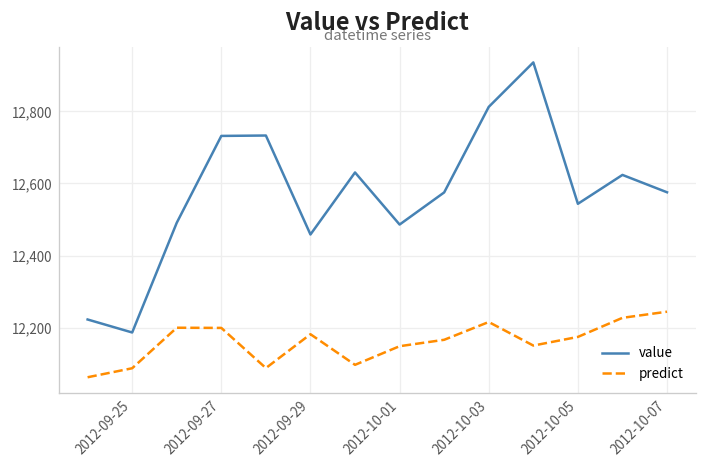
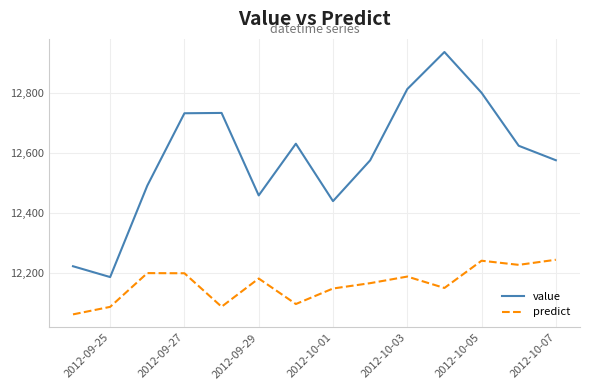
  {
    "value": {
      "2012-09-25": "12,190",
      "2012-09-27": "12,730",
      "2012-09-29": "12,460",
-     "2012-10-01": "12,490",
+     "2012-10-01": "12,440",
      "2012-10-03": "12,810",
-     "2012-10-05": "12,540",
+     "2012-10-05": "12,800",
      "2012-10-07": "12,580"
    },
    "predict": {
      "2012-09-25": "12,090",
      "2012-09-27": "12,200",
      "2012-09-29": "12,180",
      "2012-10-01": "12,150",
-     "2012-10-03": "12,220",
-     "2012-10-05": "12,170",
+     "2012-10-03": "12,190",
+     "2012-10-05": "12,240",
      "2012-10-07": "12,240"
    }
  }
